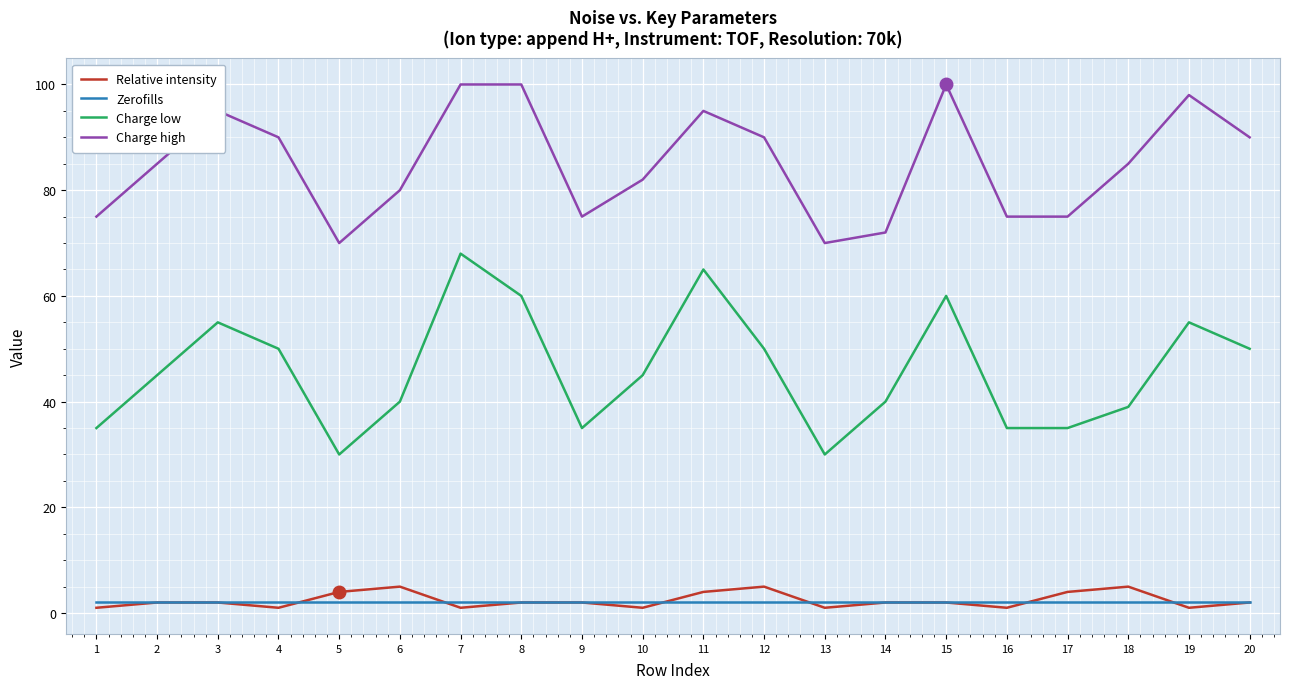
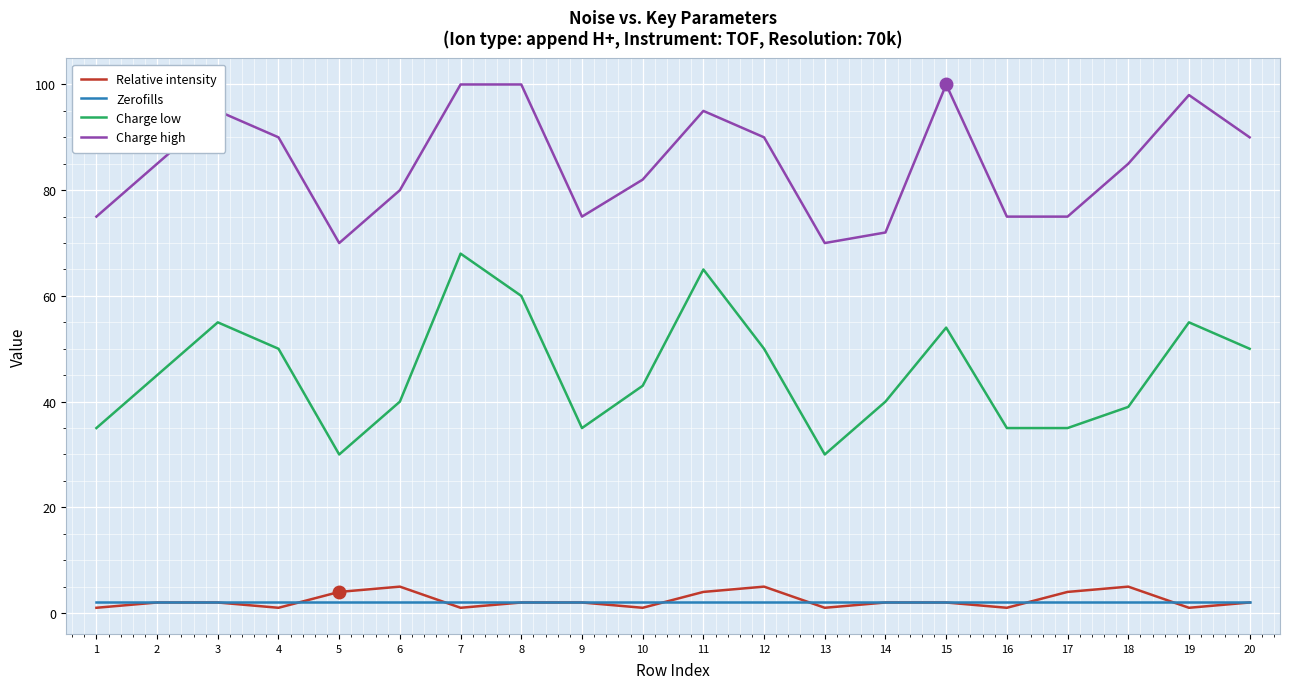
  {
    "Zerofills": {
      "1": 2,
      "4": 2,
      "5": 2,
      "6": 2,
      "7": 2,
      "10": 2,
      "11": 2,
      "12": 2,
      "13": 2,
      "16": 2,
      "17": 2,
      "18": 2,
      "19": 2
    },
    "Charge low": {
      "1": 35,
      "2": 45,
      "3": 55,
      "4": 50,
      "5": 30,
      "6": 40,
      "7": 68,
      "8": 60,
      "9": 35,
-     "10": 45,
+     "10": 43,
      "11": 65,
      "12": 50,
      "13": 30,
      "14": 40,
-     "15": 60,
+     "15": 54,
      "16": 35,
      "17": 35,
      "18": 39,
      "19": 55,
      "20": 50
    }
  }
